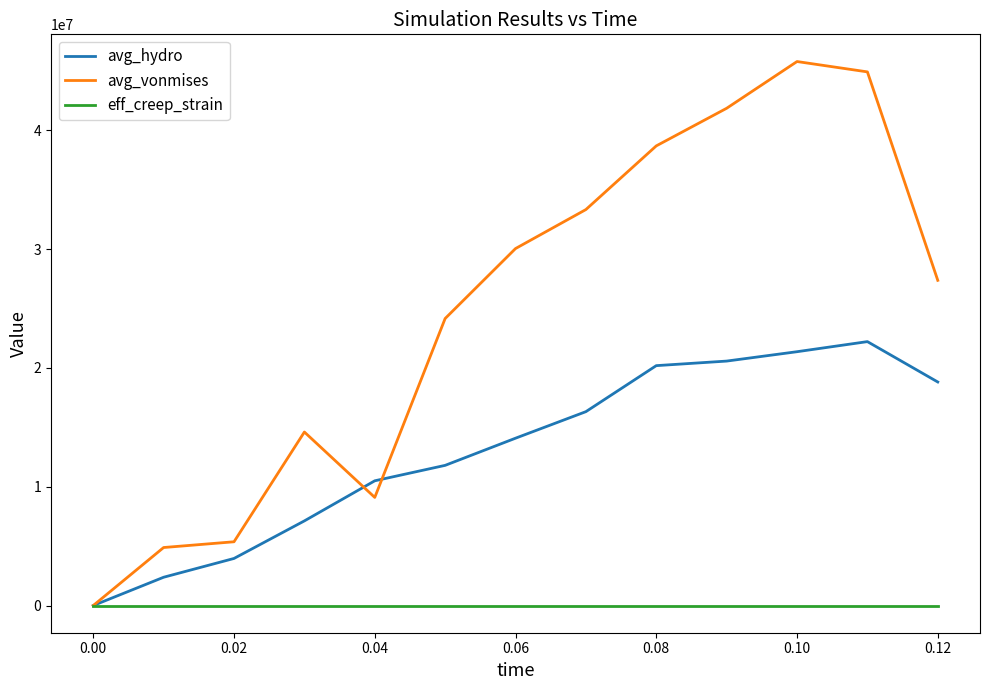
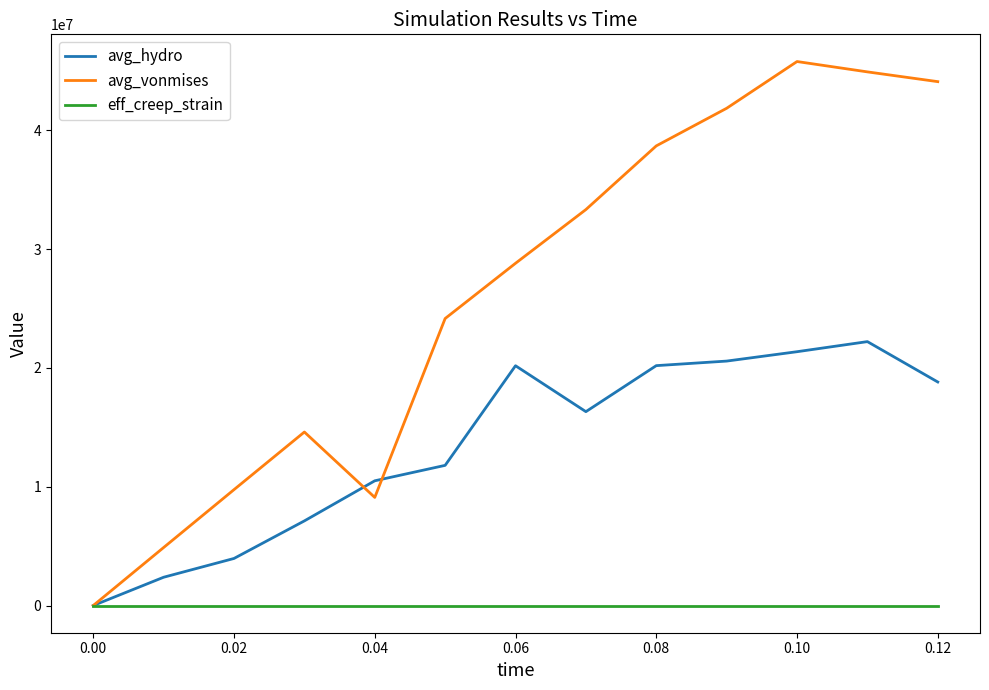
  {
    "avg_hydro": {
      "0.02": 4000000,
      "0.04": 10500000,
-     "0.06": 14100000,
+     "0.06": 20200000,
      "0.08": 20200000,
      "0.10": 21400000,
      "0.12": 18800000
    },
    "avg_vonmises": {
-     "0.02": 5400000,
+     "0.02": 9800000,
      "0.04": 9100000,
-     "0.06": 30000000,
+     "0.06": 28800000,
      "0.08": 38700000,
      "0.10": 45800000,
-     "0.12": 27400000
+     "0.12": 44100000
    },
    "eff_creep_strain": {
      "0.02": 0,
      "0.04": 0,
      "0.06": 0,
      "0.08": 0,
      "0.10": 0,
      "0.12": 0
    }
  }
